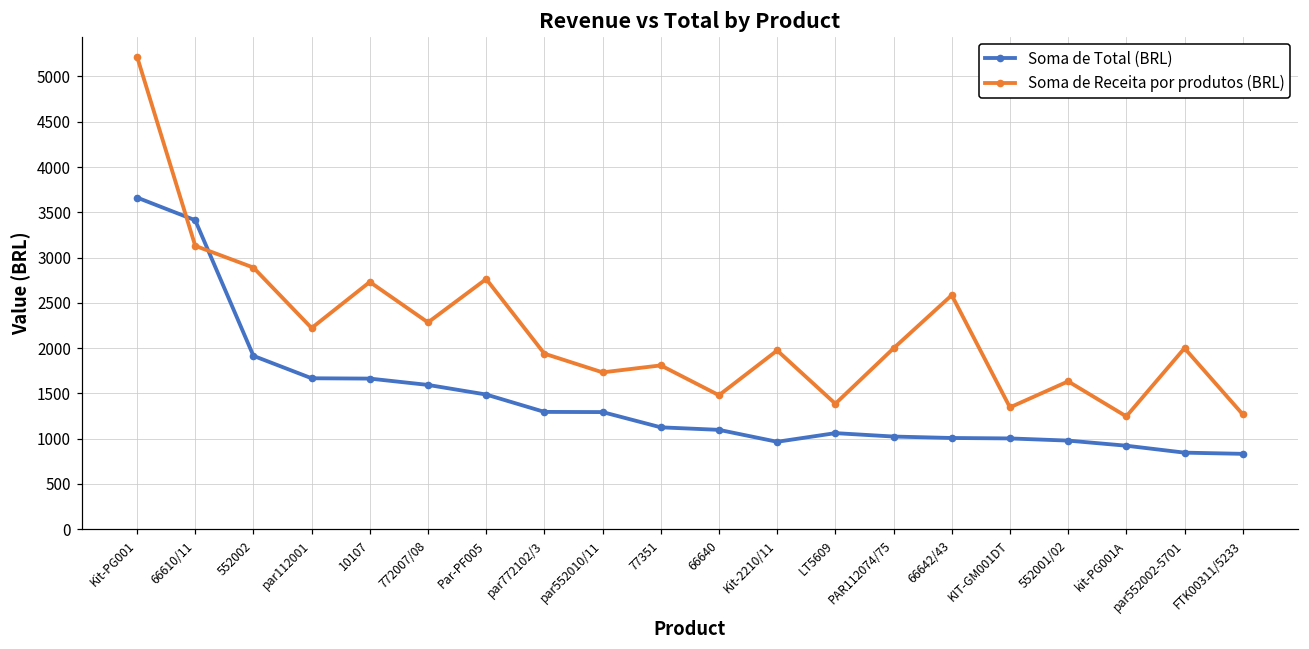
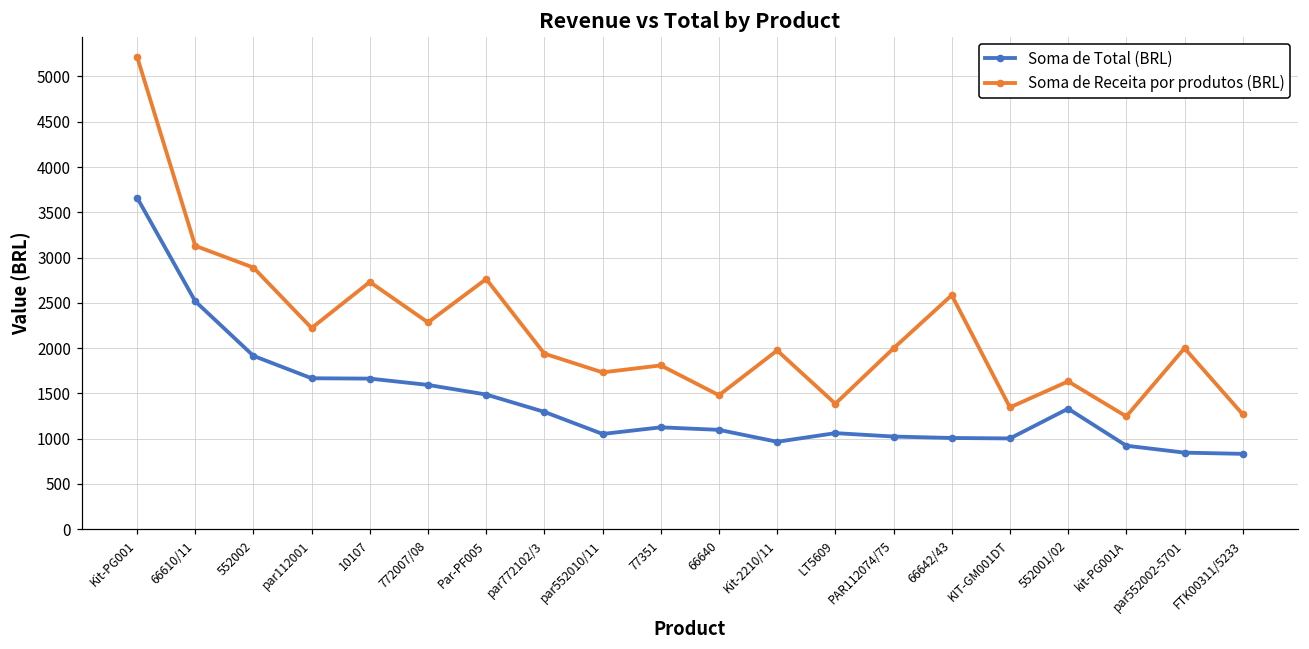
  {
    "Soma de Total (BRL)": {
      "Kit-PG001": 3700,
-     "66610/11": 3400,
+     "66610/11": 2500,
      "552002": 1900,
      "par112001": 1700,
      "10107": 1700,
      "772007/08": 1600,
      "Par-PF005": 1500,
      "par772102/3": 1300,
-     "par552010/11": 1300,
+     "par552010/11": 1100,
      "77351": 1100,
      "66640": 1100,
      "Kit-2210/11": 1000,
      "LT5609": 1100,
      "PAR112074/75": 1000,
      "66642/43": 1000,
      "KIT-GM001DT": 1000,
-     "552001/02": 1000,
+     "552001/02": 1300,
      "kit-PG001A": 900,
      "par552002-5701": 800,
      "FTK00311/5233": 800
    },
    "Soma de Receita por produtos (BRL)": {
      "Kit-PG001": 5200,
      "66610/11": 3100,
      "552002": 2900,
      "par112001": 2200,
      "10107": 2700,
      "772007/08": 2300,
      "Par-PF005": 2800,
      "par772102/3": 1900,
      "par552010/11": 1700,
      "77351": 1800,
      "66640": 1500,
      "Kit-2210/11": 2000,
      "LT5609": 1400,
      "PAR112074/75": 2000,
      "66642/43": 2600,
      "KIT-GM001DT": 1300,
      "552001/02": 1600,
      "kit-PG001A": 1200,
      "par552002-5701": 2000,
      "FTK00311/5233": 1300
    }
  }
